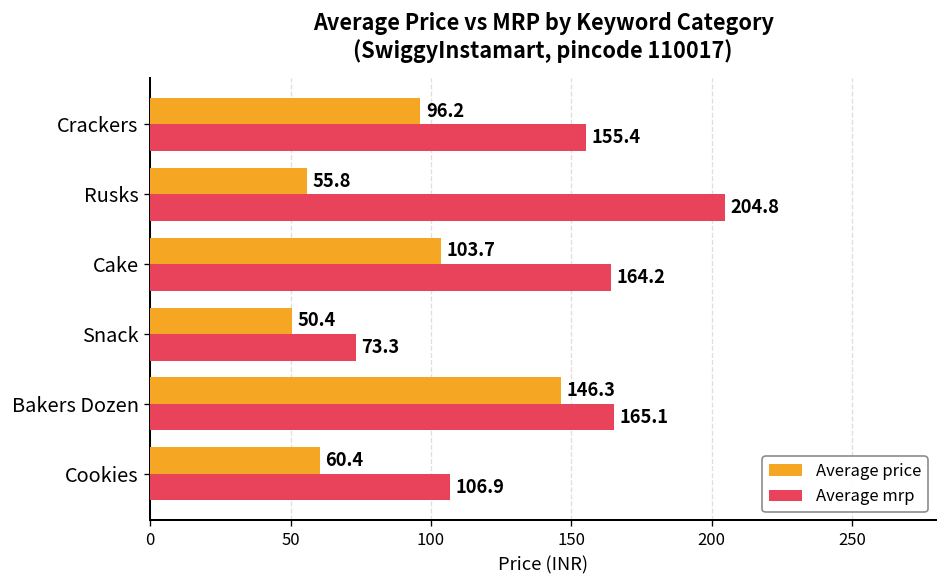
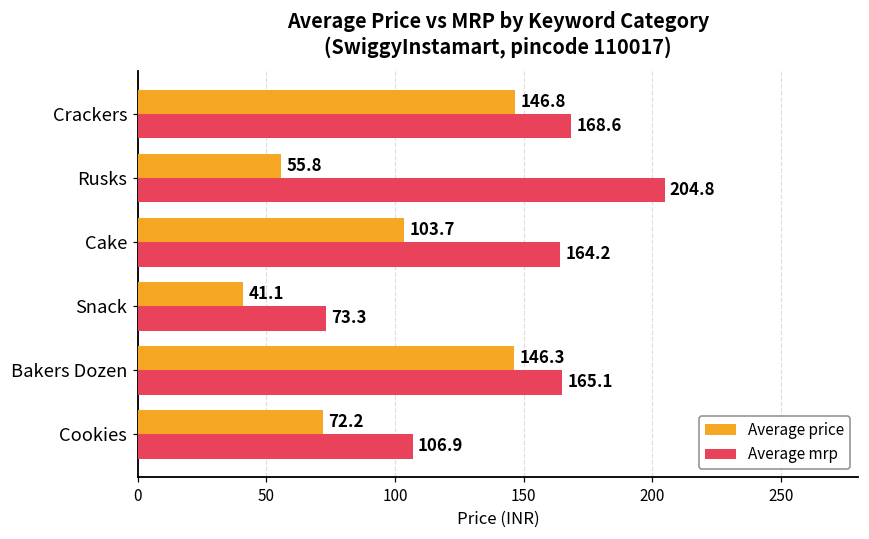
  {
    "Average price": {
-     "Crackers": 96.2,
+     "Crackers": 146.8,
      "Rusks": 55.8,
      "Cake": 103.7,
-     "Snack": 50.4,
+     "Snack": 41.1,
      "Bakers Dozen": 146.3,
-     "Cookies": 60.4
+     "Cookies": 72.2
    },
    "Average mrp": {
-     "Crackers": 155.4,
+     "Crackers": 168.6,
      "Rusks": 204.8,
      "Cake": 164.2,
      "Snack": 73.3,
      "Bakers Dozen": 165.1,
      "Cookies": 106.9
    }
  }
